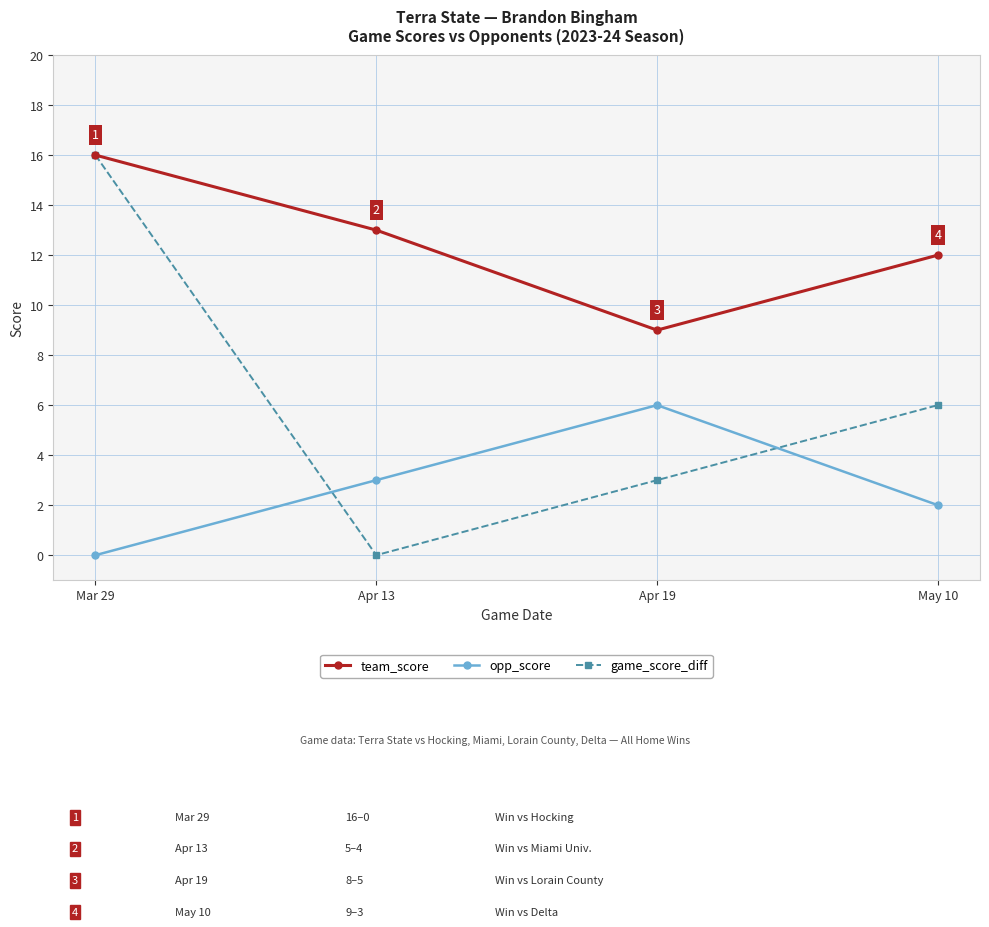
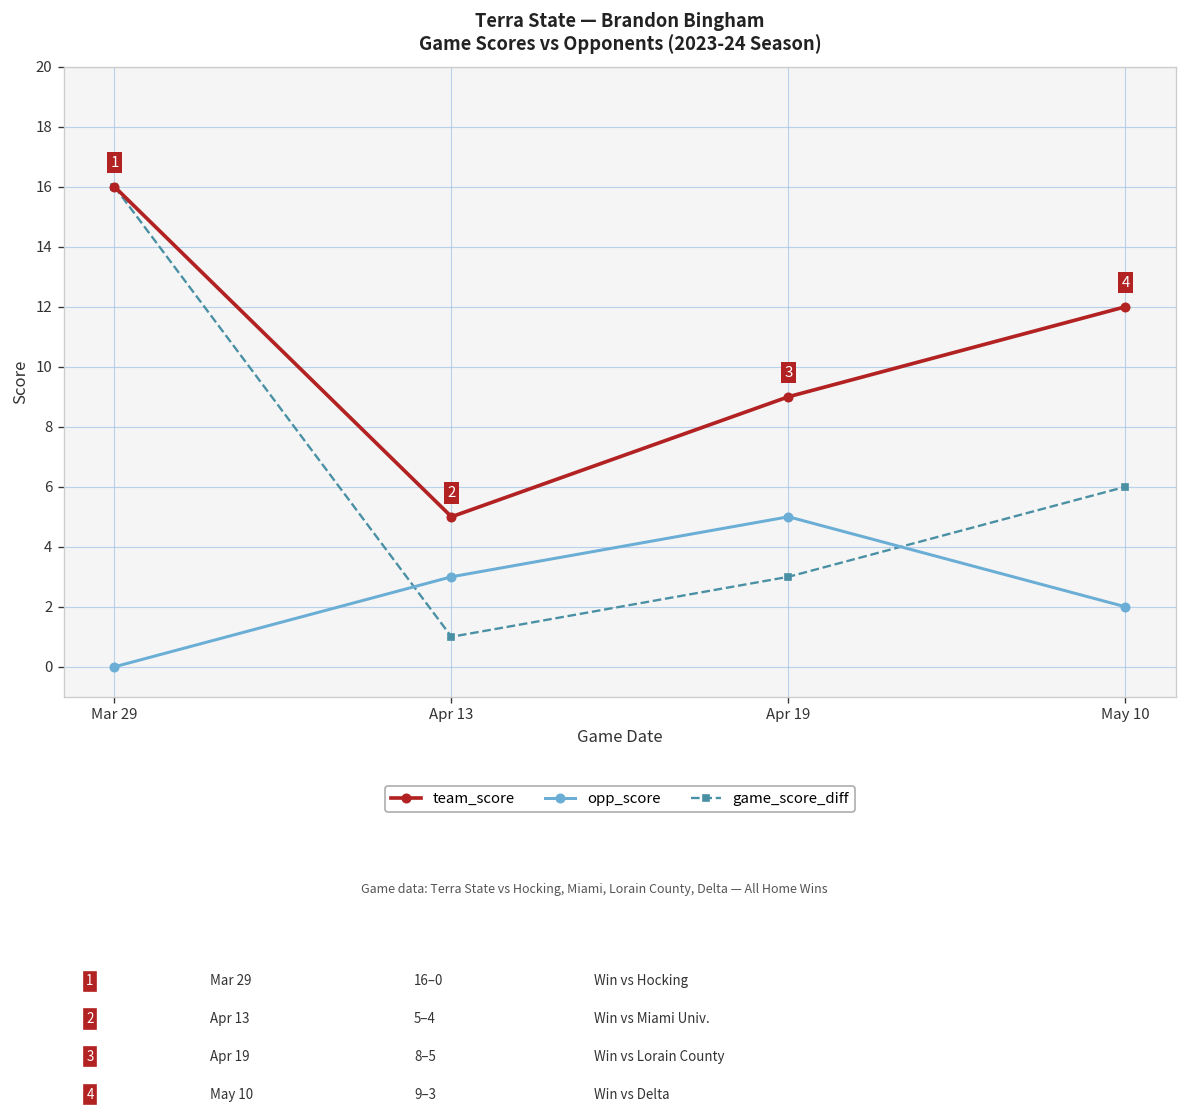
  {
    "team_score": {
-     "Apr 13": 13
+     "Apr 13": 5
    },
    "opp_score": {
      "Mar 29": 0,
      "Apr 13": 3,
-     "Apr 19": 6,
+     "Apr 19": 5,
      "May 10": 2
    },
    "game_score_diff": {
-     "Apr 13": 0,
+     "Apr 13": 1,
      "Apr 19": 3,
      "May 10": 6
    }
  }
